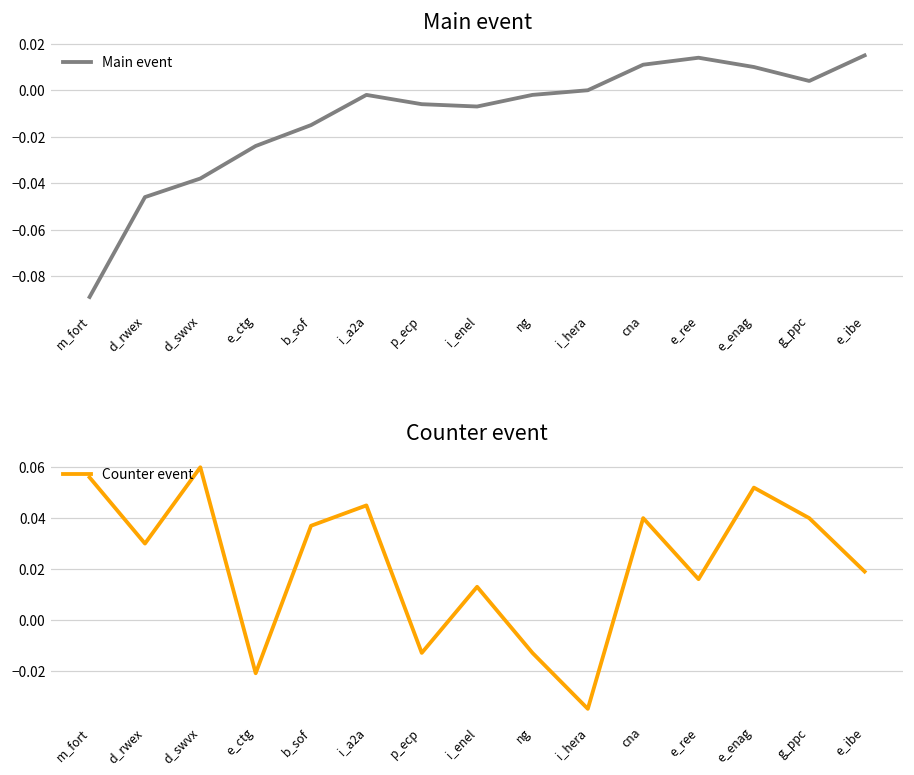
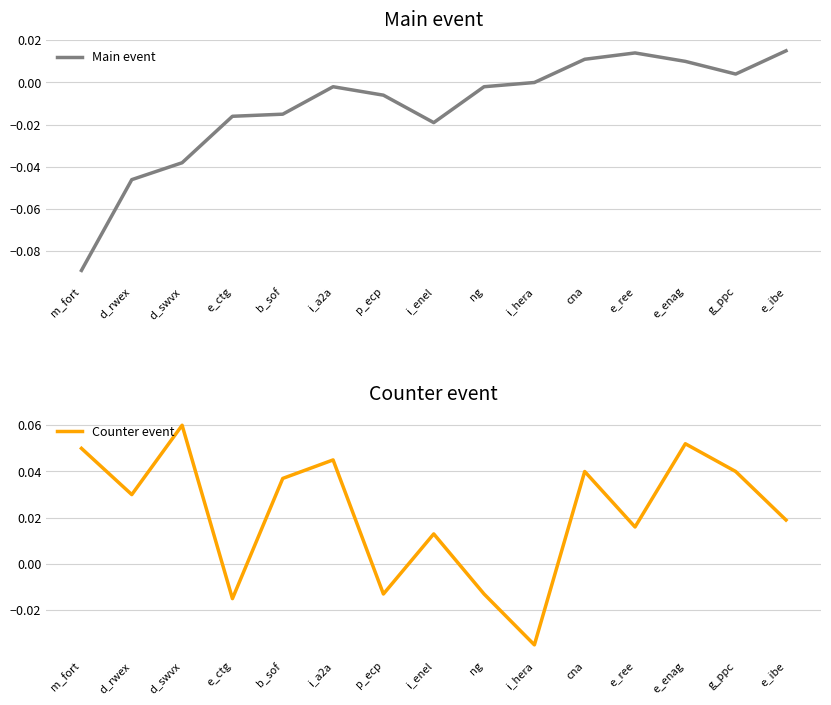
  {
    "Main event": {
      "m_fort": -0.089,
      "d_rwex": -0.046,
      "d_swvx": -0.038,
-     "e_ctg": -0.024,
+     "e_ctg": -0.016,
      "b_sof": -0.015,
      "i_a2a": -0.002,
      "p_ecp": -0.006,
-     "i_enel": -0.007,
+     "i_enel": -0.019,
      "ng": -0.002,
      "i_hera": 0.000,
      "cna": 0.011,
      "e_ree": 0.014,
      "e_enag": 0.010,
      "g_ppc": 0.004,
      "e_ibe": 0.015
    },
    "Counter event": {
-     "m_fort": 0.056,
+     "m_fort": 0.050,
      "d_rwex": 0.030,
      "d_swvx": 0.060,
-     "e_ctg": -0.021,
+     "e_ctg": -0.015,
      "b_sof": 0.037,
      "i_a2a": 0.045,
      "p_ecp": -0.013,
      "i_enel": 0.013,
      "ng": -0.013,
      "i_hera": -0.035,
      "cna": 0.040,
      "e_ree": 0.016,
      "e_enag": 0.052,
      "g_ppc": 0.040,
      "e_ibe": 0.019
    }
  }
